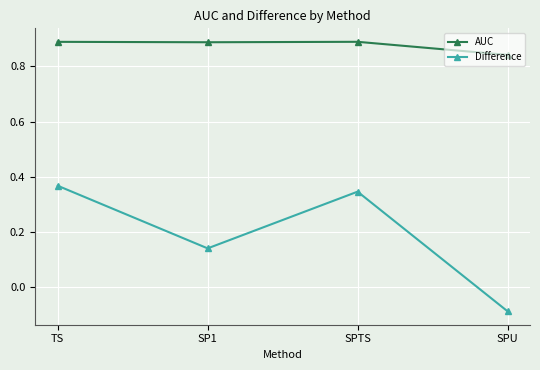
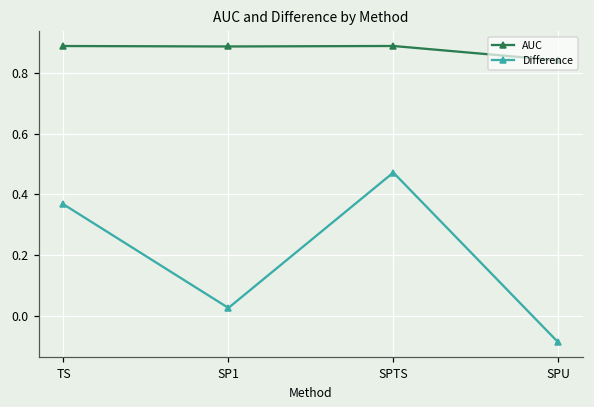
  {
    "AUC": {
      "TS": 0.89,
      "SP1": 0.89,
      "SPTS": 0.89
    },
    "Difference": {
      "TS": 0.37,
-     "SP1": 0.14,
-     "SPTS": 0.35,
+     "SP1": 0.03,
+     "SPTS": 0.47,
      "SPU": -0.09
    }
  }
